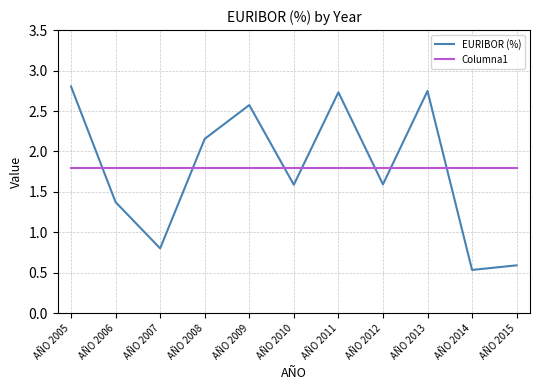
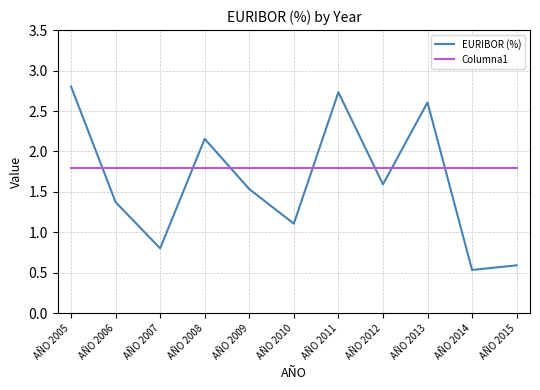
  {
    "EURIBOR (%)": {
      "AÑO 2005": 2.8,
      "AÑO 2006": 1.4,
      "AÑO 2007": 0.8,
      "AÑO 2008": 2.2,
-     "AÑO 2009": 2.6,
-     "AÑO 2010": 1.6,
+     "AÑO 2009": 1.5,
+     "AÑO 2010": 1.1,
      "AÑO 2011": 2.7,
      "AÑO 2012": 1.6,
-     "AÑO 2013": 2.7,
+     "AÑO 2013": 2.6,
      "AÑO 2014": 0.5,
      "AÑO 2015": 0.6
    },
    "Columna1": {
      "AÑO 2005": 1.8,
      "AÑO 2006": 1.8,
      "AÑO 2007": 1.8,
      "AÑO 2008": 1.8,
      "AÑO 2009": 1.8,
      "AÑO 2010": 1.8,
      "AÑO 2011": 1.8,
      "AÑO 2012": 1.8,
      "AÑO 2013": 1.8,
      "AÑO 2014": 1.8,
      "AÑO 2015": 1.8
    }
  }
